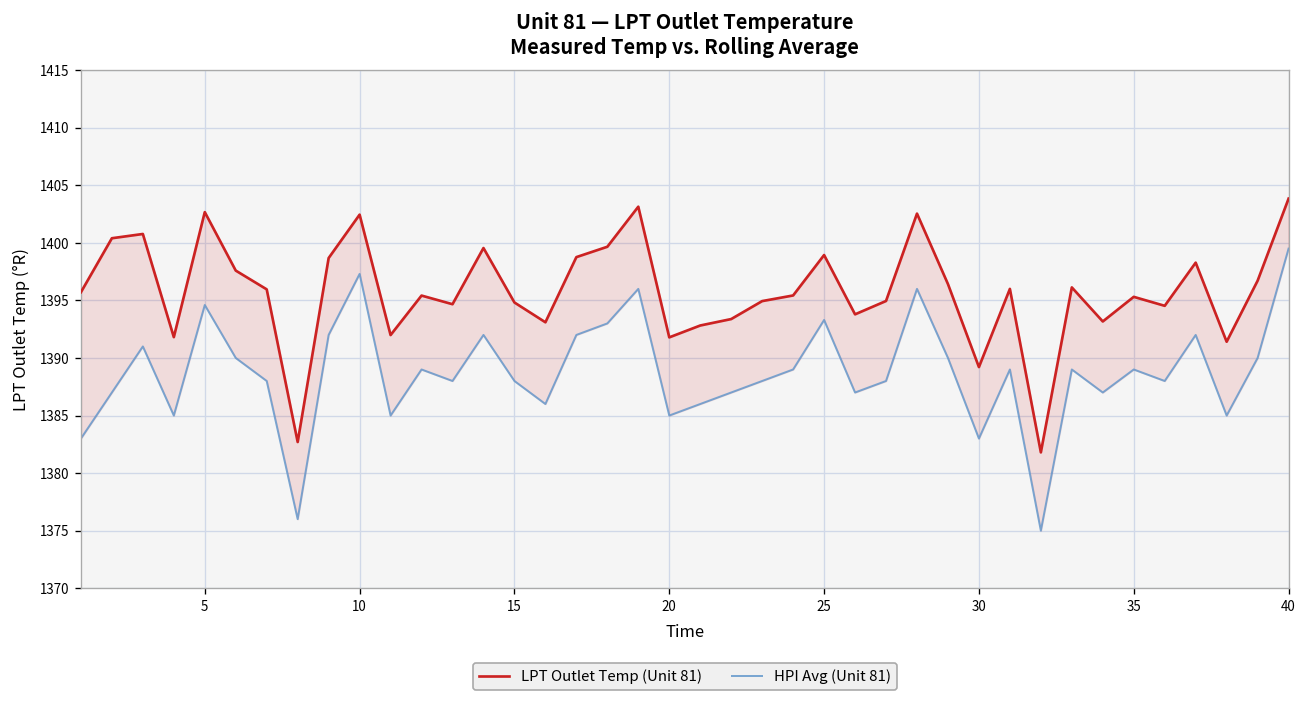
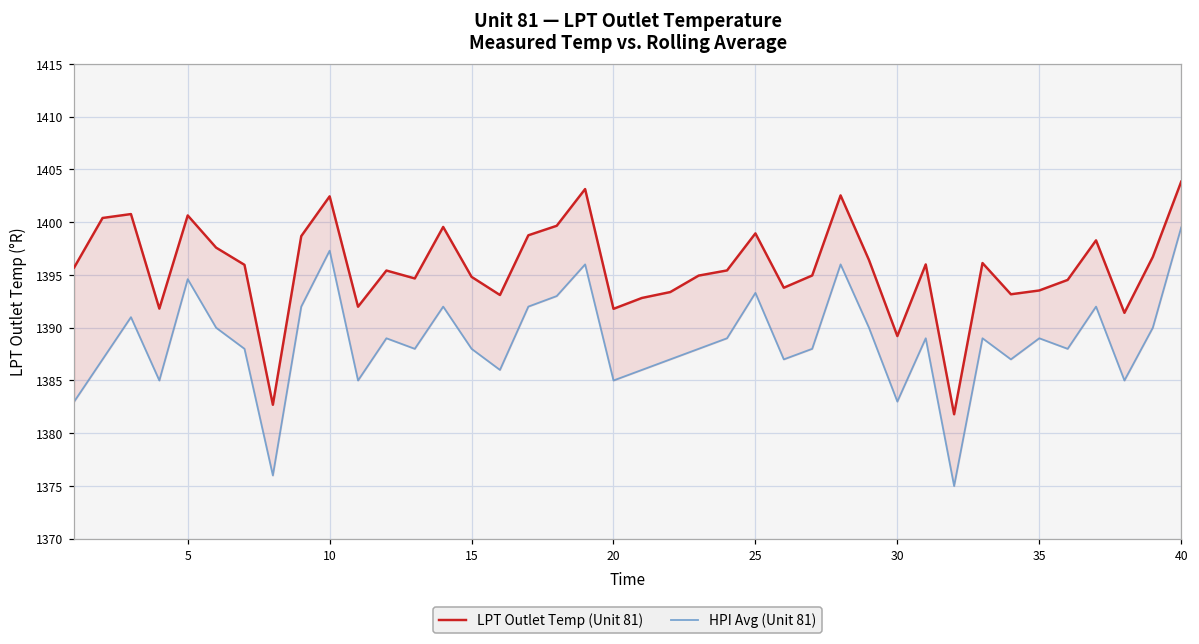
  {
    "LPT Outlet Temp (Unit 81)": {
-     "5": 1403,
+     "5": 1401,
      "10": 1402,
      "15": 1395,
      "20": 1392,
      "25": 1399,
      "30": 1389,
-     "35": 1395,
+     "35": 1394,
      "40": 1404
    },
    "HPI Avg (Unit 81)": {
      "5": 1395,
      "10": 1397,
      "15": 1388,
      "20": 1385,
      "25": 1393,
      "30": 1383,
      "35": 1389,
      "40": 1400
    }
  }
